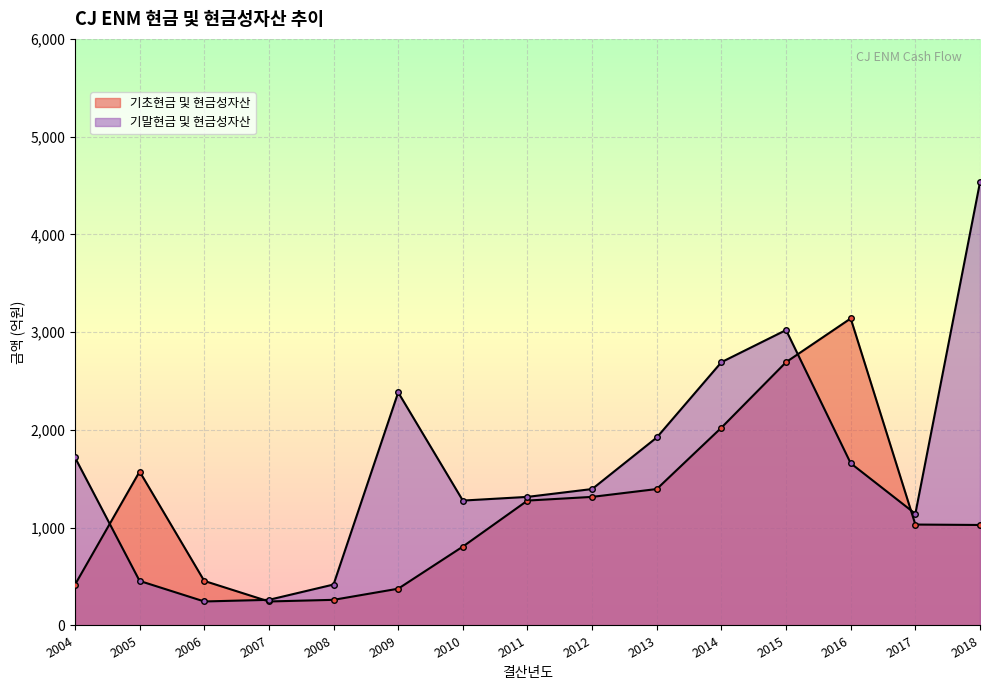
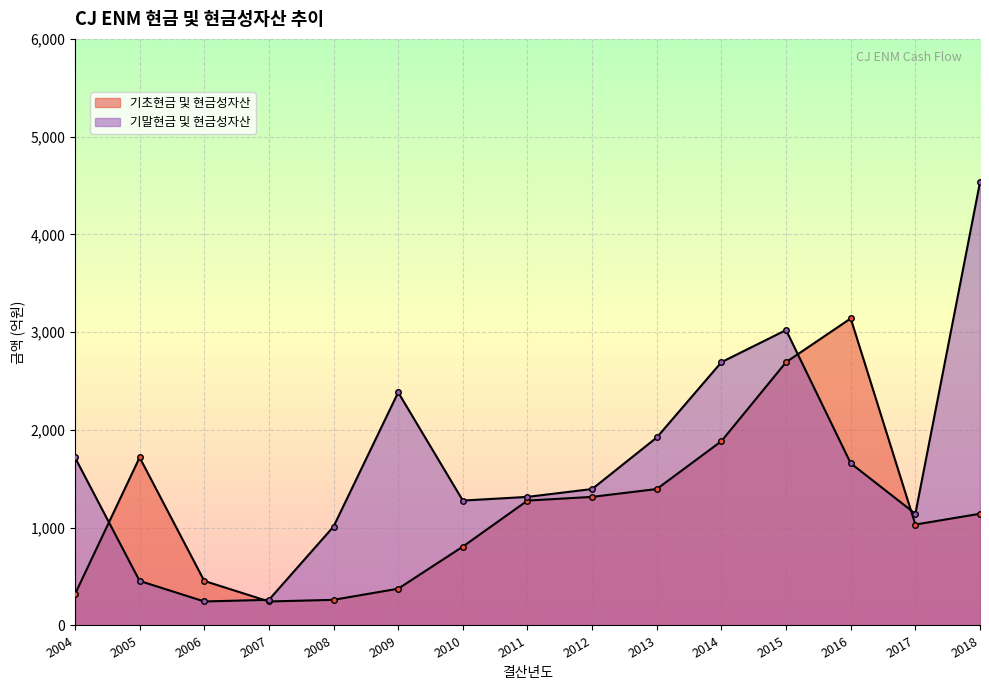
  {
    "기초현금 및 현금성자산": {
-     "2004": "400",
-     "2005": "1,600",
+     "2004": "300",
+     "2005": "1,700",
      "2006": "500",
      "2008": "300",
      "2009": "400",
      "2010": "800",
      "2011": "1,300",
      "2012": "1,300",
      "2013": "1,400",
-     "2014": "2,000",
+     "2014": "1,900",
      "2015": "2,700",
      "2016": "3,100",
      "2017": "1,000",
-     "2018": "1,000"
+     "2018": "1,100"
    },
    "기말현금 및 현금성자산": {
      "2004": "1,700",
      "2005": "500",
      "2006": "200",
-     "2008": "400",
+     "2008": "1,000",
      "2009": "2,400",
      "2010": "1,300",
      "2011": "1,300",
      "2012": "1,400",
      "2013": "1,900",
      "2014": "2,700",
      "2015": "3,000",
      "2016": "1,700",
      "2017": "1,100",
      "2018": "4,500"
    }
  }
